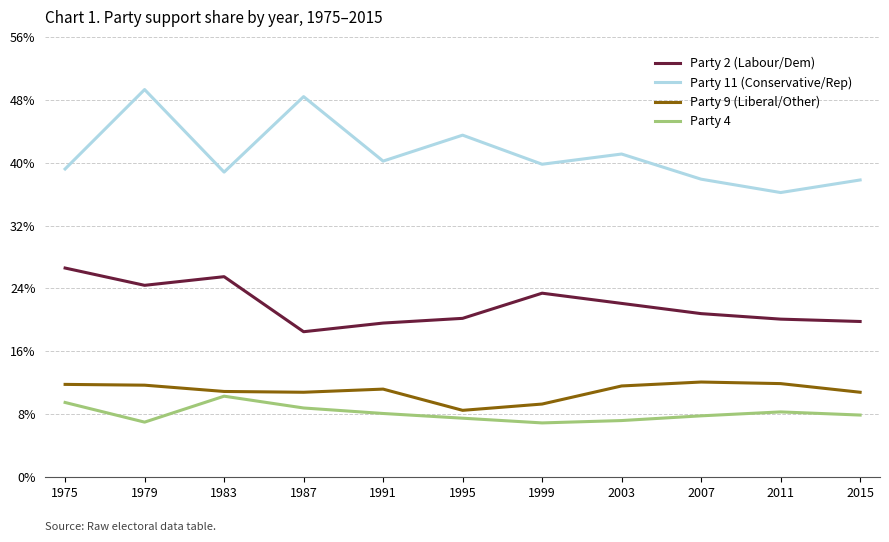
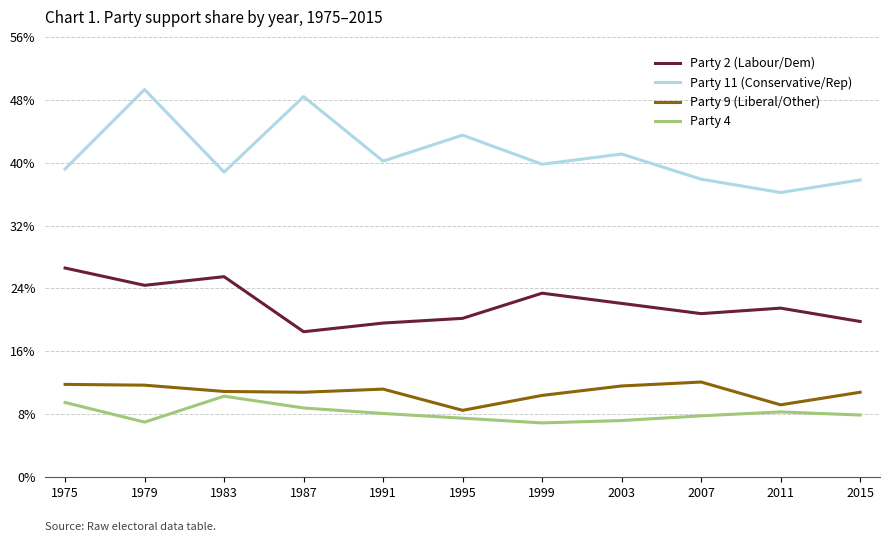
  {
    "Party 2 (Labour/Dem)": {
      "1975": "27%",
      "1979": "24%",
      "1983": "26%",
      "1987": "19%",
      "1991": "20%",
      "1995": "20%",
      "1999": "23%",
      "2003": "22%",
      "2007": "21%",
-     "2011": "20%",
+     "2011": "22%",
      "2015": "20%"
    },
    "Party 11 (Conservative/Rep)": {
      "1975": "39%",
      "1979": "49%",
      "1983": "39%",
      "1987": "48%",
      "1991": "40%",
      "1995": "44%",
      "1999": "40%",
      "2003": "41%",
      "2007": "38%",
      "2011": "36%",
      "2015": "38%"
    },
    "Party 9 (Liberal/Other)": {
      "1975": "12%",
      "1979": "12%",
      "1983": "11%",
      "1987": "11%",
      "1991": "11%",
      "1995": "9%",
-     "1999": "9%",
+     "1999": "10%",
      "2003": "12%",
      "2007": "12%",
-     "2011": "12%",
+     "2011": "9%",
      "2015": "11%"
    },
    "Party 4": {
      "1975": "10%",
      "1979": "7%",
      "1983": "10%",
      "1987": "9%",
      "1991": "8%",
      "1995": "8%",
      "1999": "7%",
      "2003": "7%",
      "2007": "8%",
      "2011": "8%",
      "2015": "8%"
    }
  }
